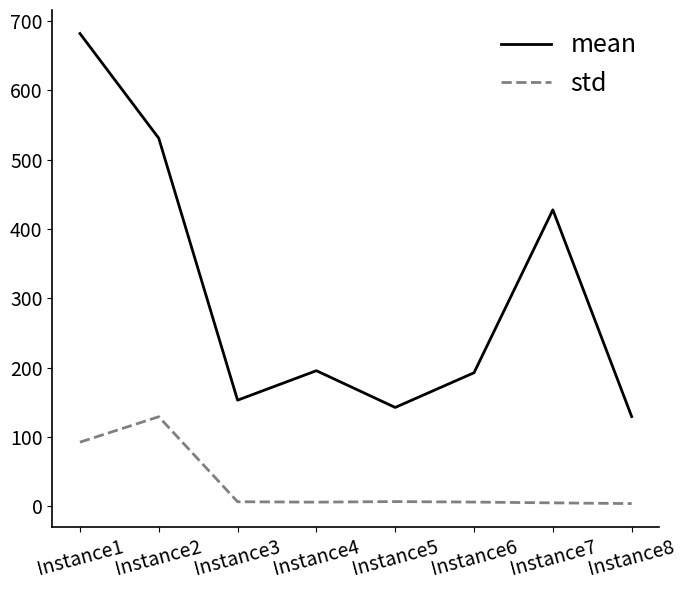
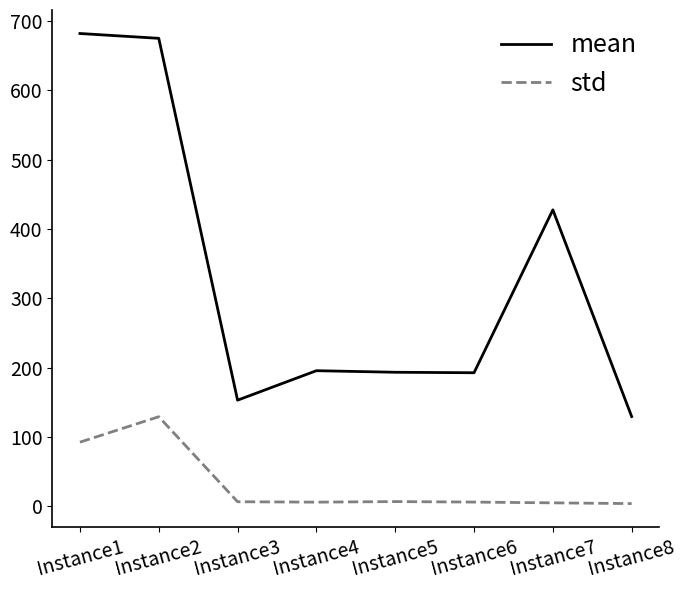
  {
    "mean": {
      "Instance1": 680,
-     "Instance2": 530,
+     "Instance2": 680,
      "Instance3": 150,
      "Instance4": 200,
-     "Instance5": 140,
+     "Instance5": 190,
      "Instance6": 190,
      "Instance7": 430,
      "Instance8": 130
    },
    "std": {
      "Instance1": 90,
      "Instance2": 130,
      "Instance3": 10,
      "Instance4": 10,
      "Instance5": 10,
      "Instance6": 10,
      "Instance7": 10,
      "Instance8": 0
    }
  }
